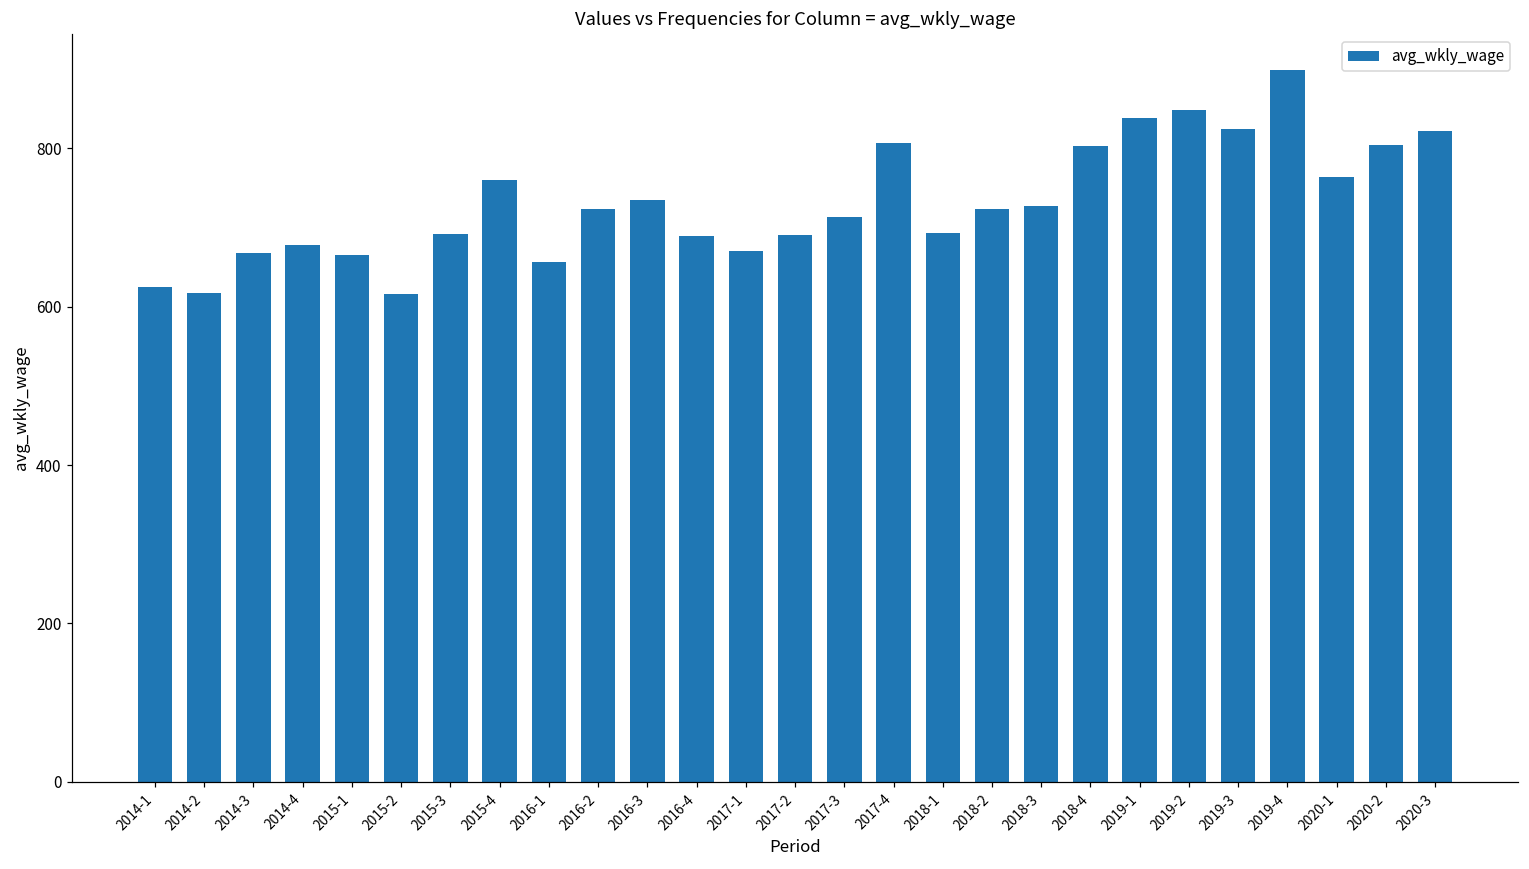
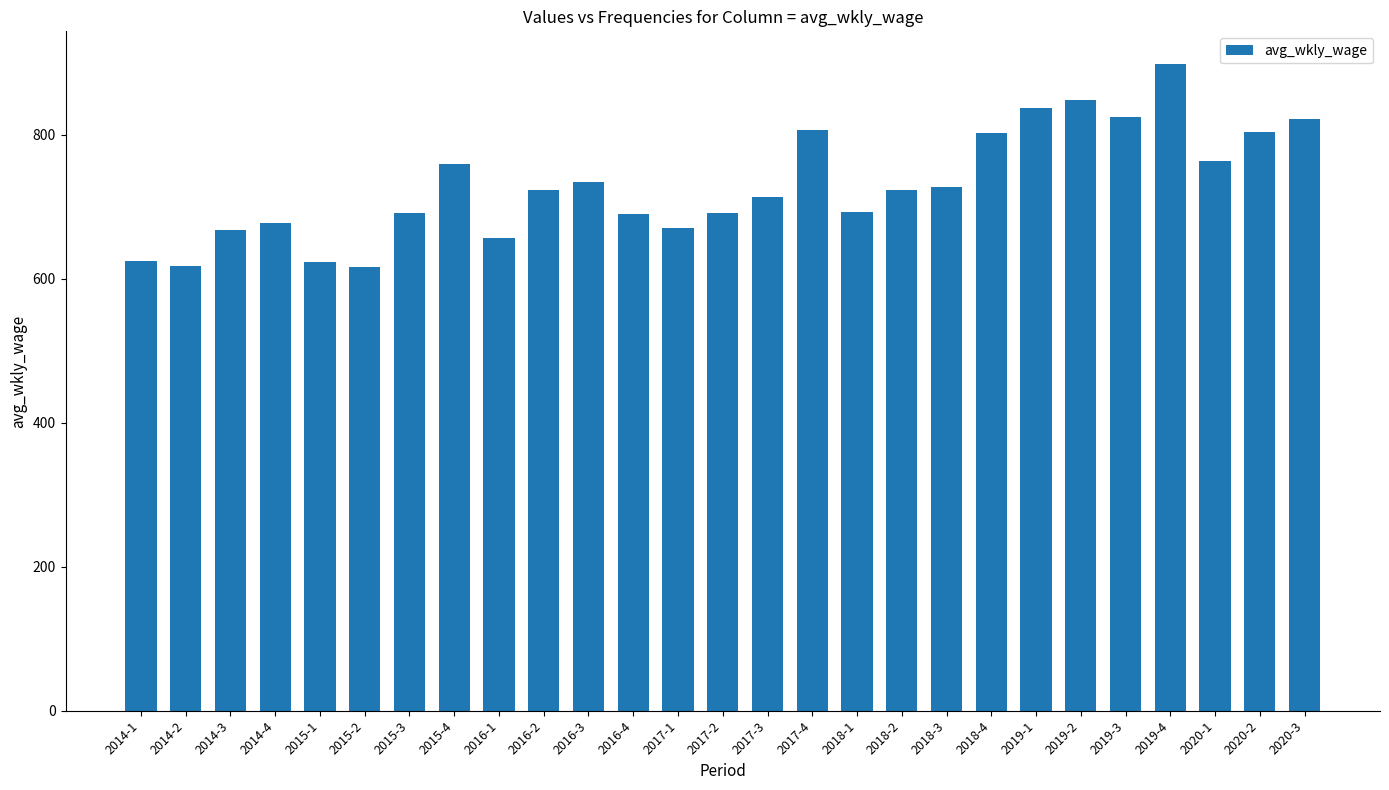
  {
    "2014-1": 630,
    "2014-2": 620,
    "2014-3": 670,
    "2014-4": 680,
-   "2015-1": 670,
+   "2015-1": 620,
    "2015-2": 620,
    "2015-3": 690,
    "2015-4": 760,
    "2016-1": 660,
    "2016-2": 720,
    "2016-3": 740,
    "2016-4": 690,
    "2017-1": 670,
    "2017-2": 690,
    "2017-3": 710,
    "2017-4": 810,
    "2018-1": 690,
    "2018-2": 720,
    "2018-3": 730,
    "2018-4": 800,
    "2019-1": 840,
    "2019-2": 850,
    "2019-3": 830,
    "2019-4": 900,
    "2020-1": 760,
    "2020-2": 800,
    "2020-3": 820
  }
